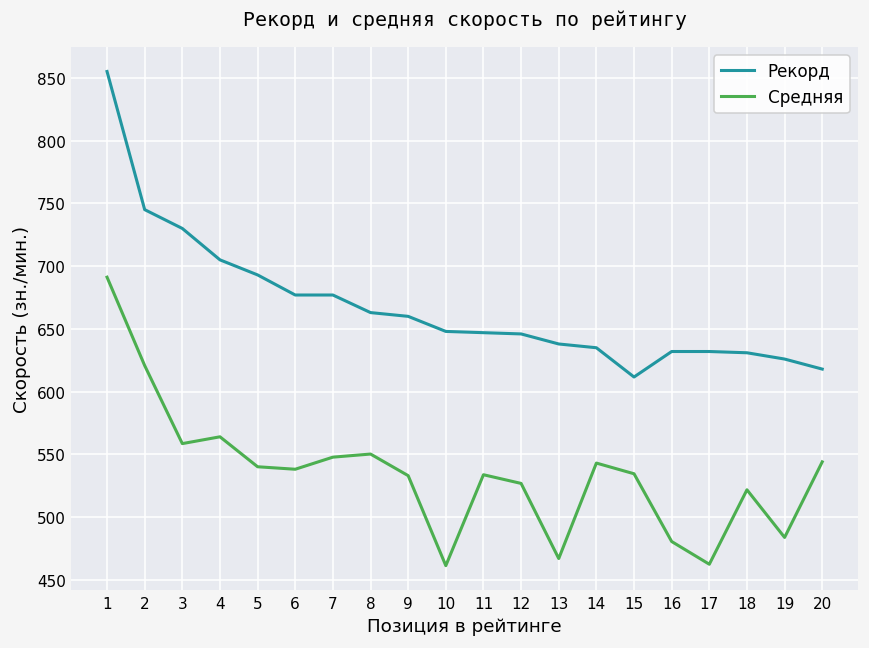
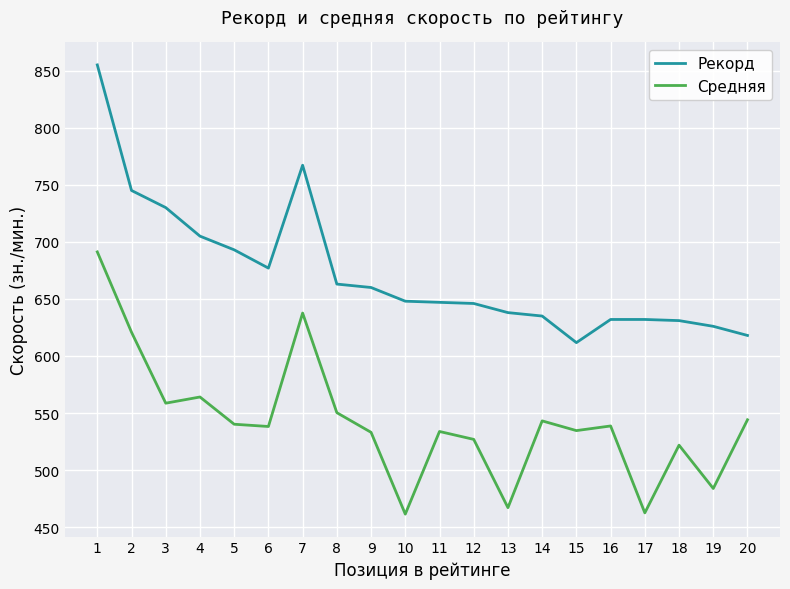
  {
    "Рекорд": {
      "1": 855,
      "2": 745,
      "3": 730,
      "4": 705,
      "5": 693,
      "6": 677,
-     "7": 677,
+     "7": 767,
      "8": 663,
      "9": 660,
      "10": 648,
      "11": 647,
      "12": 646,
      "13": 638,
      "14": 635,
      "15": 612,
      "16": 632,
      "17": 632,
      "18": 631,
      "19": 626,
      "20": 618
    },
    "Средняя": {
      "1": 691,
      "2": 621,
      "3": 559,
      "4": 564,
      "5": 540,
      "6": 538,
-     "7": 548,
+     "7": 638,
      "8": 550,
      "9": 533,
      "10": 461,
      "11": 534,
      "12": 527,
      "13": 467,
      "14": 543,
      "15": 535,
-     "16": 481,
+     "16": 539,
      "17": 463,
      "18": 522,
      "19": 484,
      "20": 544
    }
  }
